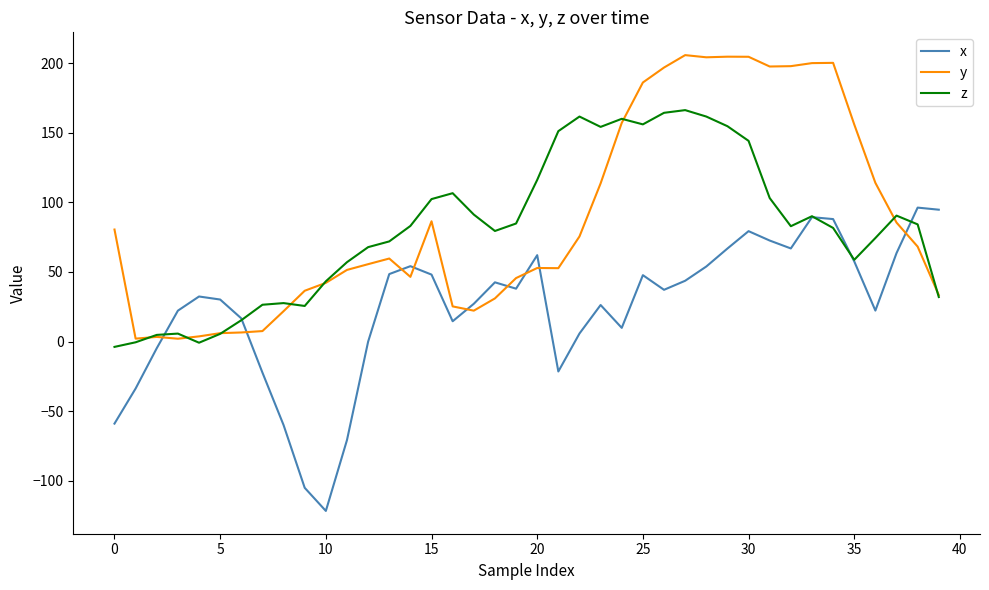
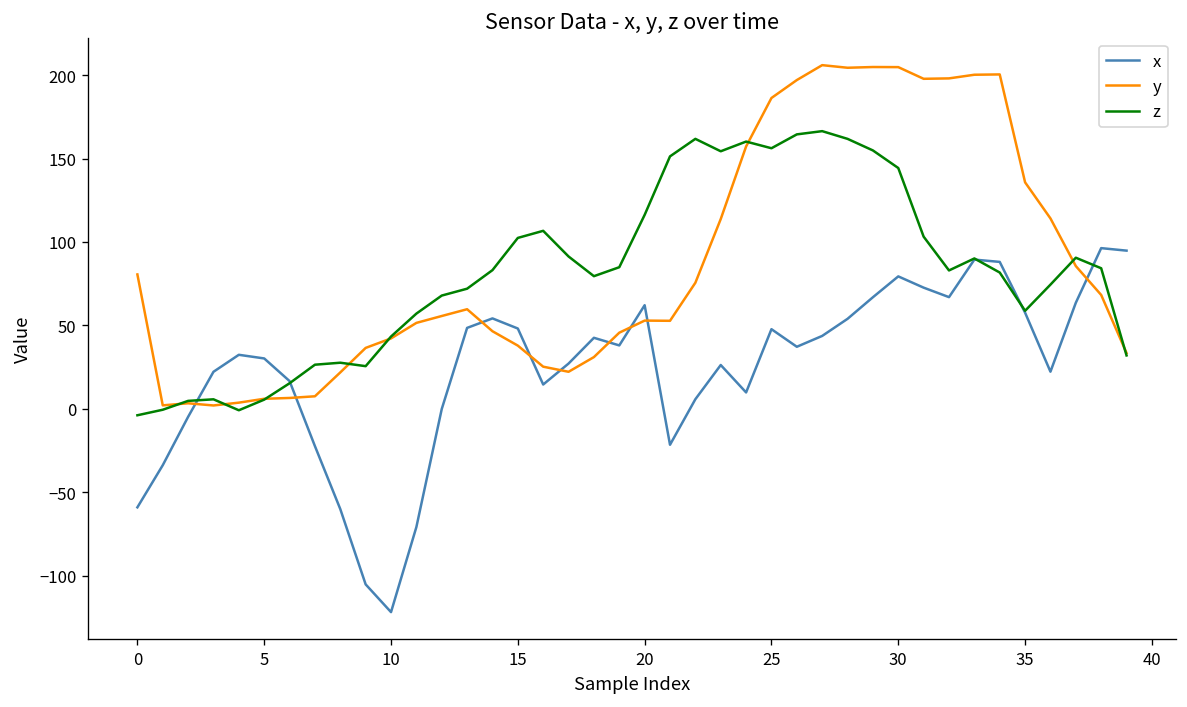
  {
    "x": {
      "0": -59,
      "5": 30,
      "10": -122,
      "15": 48,
      "20": 62,
      "25": 48,
      "30": 79
    },
    "y": {
      "0": 81,
-     "15": 86,
+     "15": 38,
      "20": 53,
      "25": 186,
      "30": 205,
-     "35": 156
+     "35": 136
    },
    "z": {
      "0": -4,
      "15": 102,
      "20": 116,
      "25": 156,
      "30": 144
    }
  }
